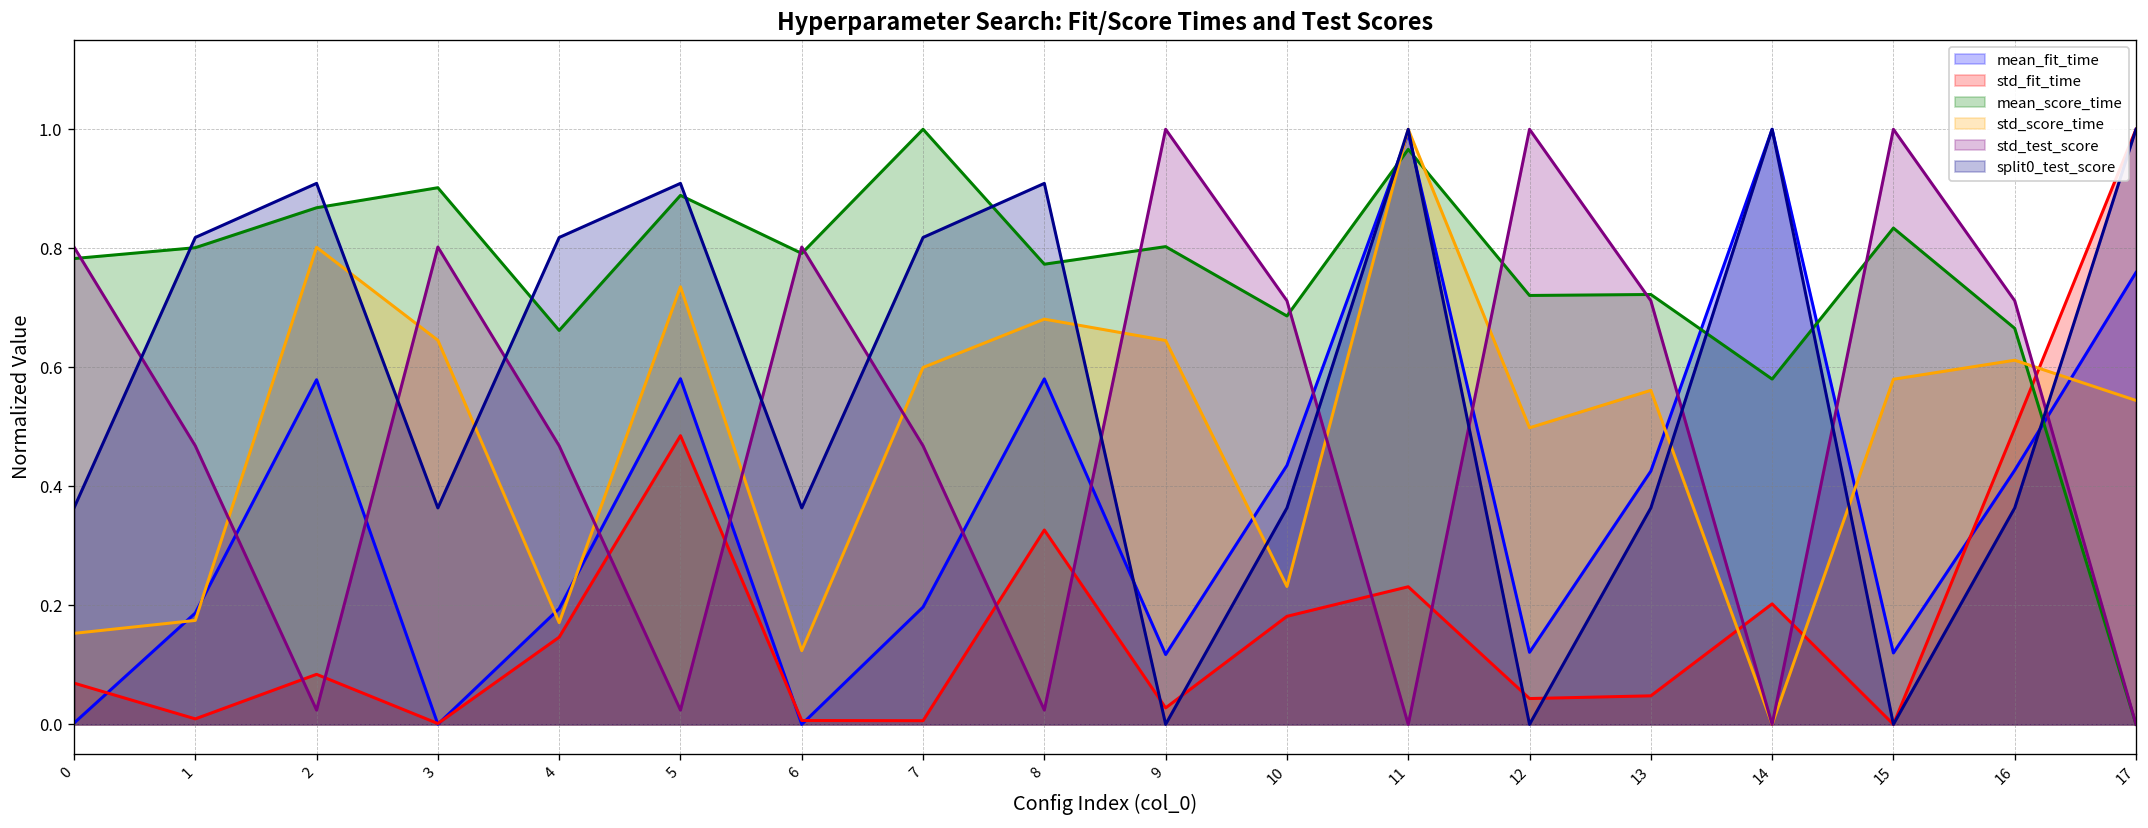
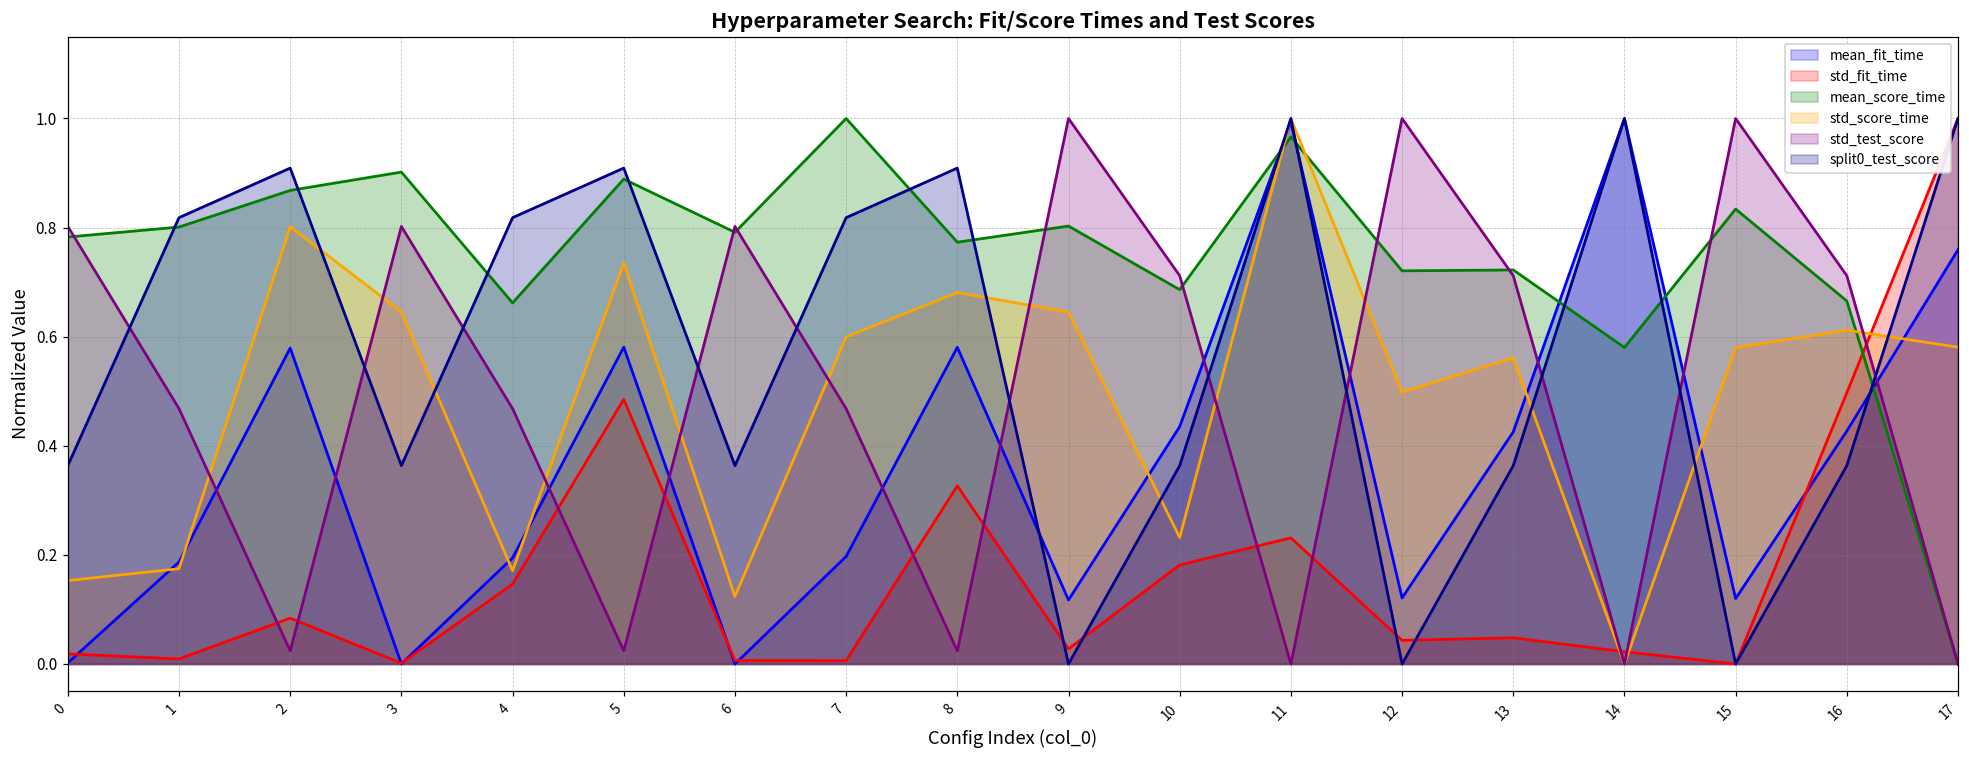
  {
    "std_fit_time": {
-     "0": 0.07,
+     "0": 0.02,
      "1": 0.01,
      "2": 0.08,
      "4": 0.15,
      "5": 0.49,
      "6": 0.01,
      "7": 0.01,
      "8": 0.33,
      "9": 0.03,
      "10": 0.18,
      "11": 0.23,
      "12": 0.04,
      "13": 0.05,
-     "14": 0.20,
+     "14": 0.02,
      "16": 0.50
    },
    "mean_score_time": {
      "0": 0.78,
      "1": 0.80,
      "2": 0.87,
      "3": 0.90,
      "4": 0.66,
      "5": 0.89,
      "6": 0.79,
      "7": 1.00,
      "8": 0.77,
      "9": 0.80,
      "10": 0.69,
      "11": 0.97,
      "12": 0.72,
      "13": 0.72,
      "14": 0.58,
      "15": 0.83,
      "16": 0.67
    },
    "std_score_time": {
      "0": 0.15,
      "1": 0.17,
      "2": 0.80,
      "3": 0.65,
      "4": 0.17,
      "5": 0.74,
      "6": 0.12,
      "7": 0.60,
      "8": 0.68,
      "9": 0.65,
      "10": 0.23,
      "12": 0.50,
      "13": 0.56,
      "15": 0.58,
      "16": 0.61,
-     "17": 0.54
+     "17": 0.58
    }
  }
